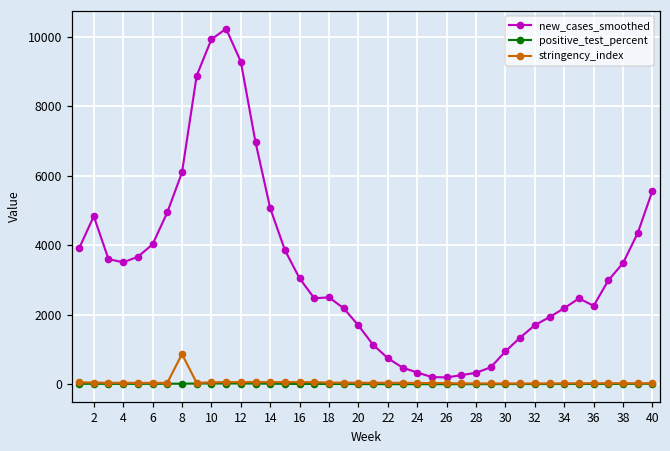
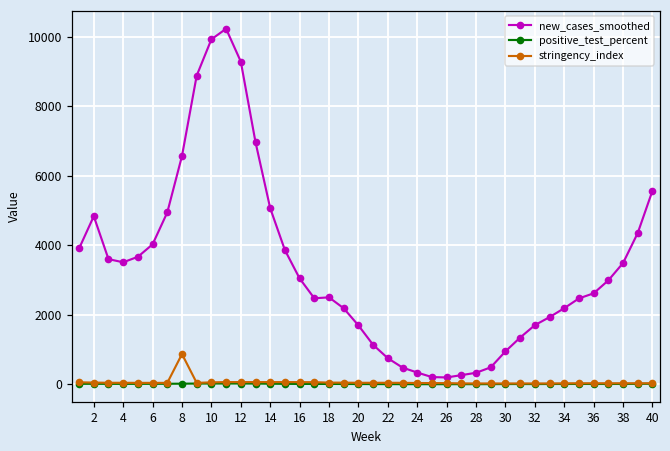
  {
    "new_cases_smoothed": {
      "2": 4800,
      "4": 3500,
      "6": 4000,
-     "8": 6100,
+     "8": 6600,
      "10": 9900,
      "12": 9300,
      "14": 5100,
      "16": 3000,
      "18": 2500,
      "20": 1700,
      "22": 700,
      "24": 300,
      "26": 200,
      "28": 300,
      "30": 900,
      "32": 1700,
      "34": 2200,
-     "36": 2300,
+     "36": 2600,
      "38": 3500,
      "40": 5600
    },
    "positive_test_percent": {
      "8": 0
    },
    "stringency_index": {
      "8": 900
    }
  }
